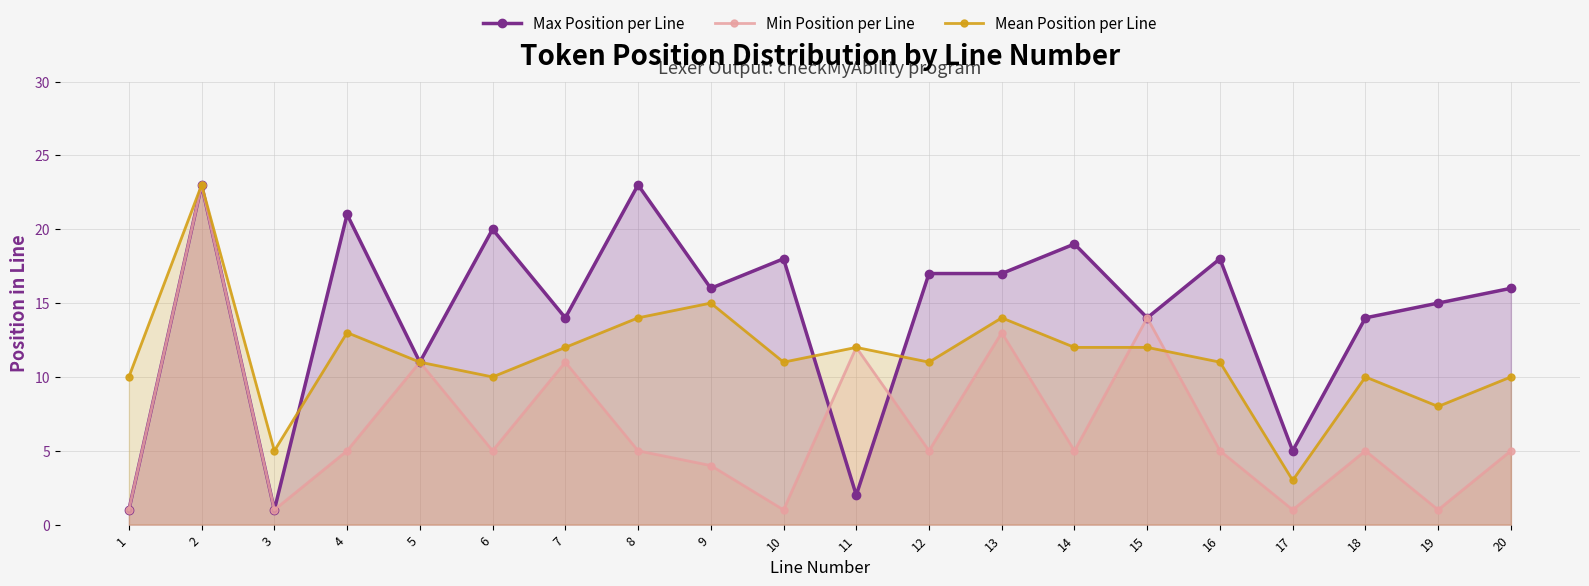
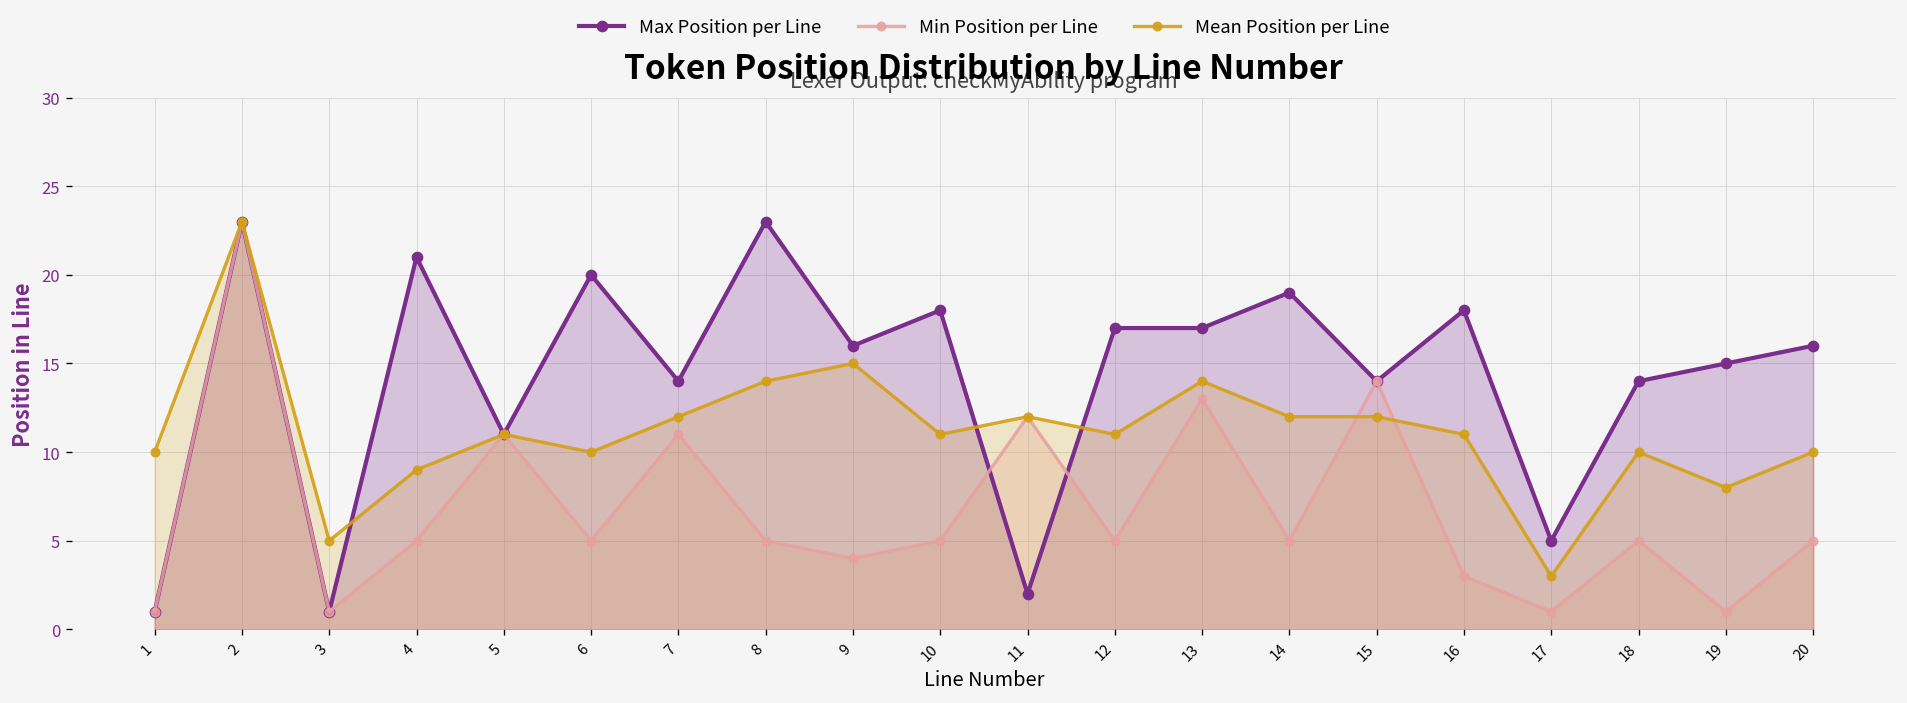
  {
    "Max Position per Line": {
      "4": 21,
      "6": 20,
      "7": 14,
      "8": 23,
      "9": 16,
      "10": 18,
      "11": 2,
      "12": 17,
      "13": 17,
      "14": 19,
      "16": 18,
      "17": 5,
      "18": 14,
      "19": 15,
      "20": 16
    },
    "Min Position per Line": {
      "4": 5,
      "6": 5,
      "7": 11,
      "8": 5,
      "9": 4,
-     "10": 1,
+     "10": 5,
      "12": 5,
      "13": 13,
      "14": 5,
-     "16": 5,
+     "16": 3,
      "17": 1,
      "18": 5,
      "19": 1,
      "20": 5
    },
    "Mean Position per Line": {
      "1": 10,
      "3": 5,
-     "4": 13,
+     "4": 9,
      "6": 10,
      "7": 12,
      "8": 14,
      "9": 15,
      "10": 11,
      "12": 11,
      "13": 14,
      "14": 12,
      "15": 12,
      "16": 11,
      "17": 3,
      "18": 10,
      "19": 8,
      "20": 10
    }
  }
